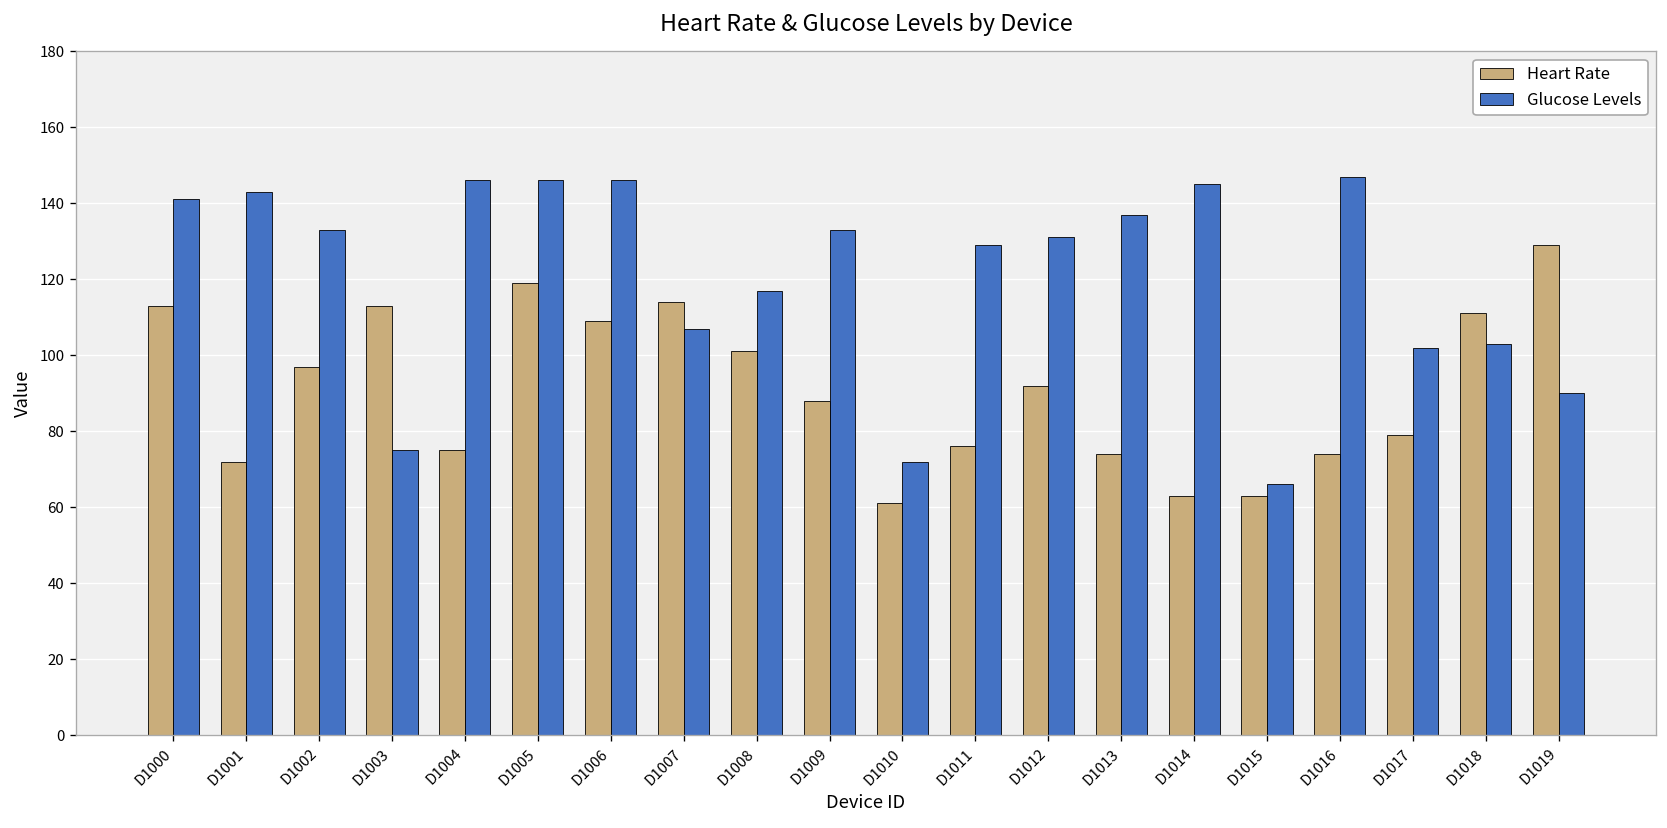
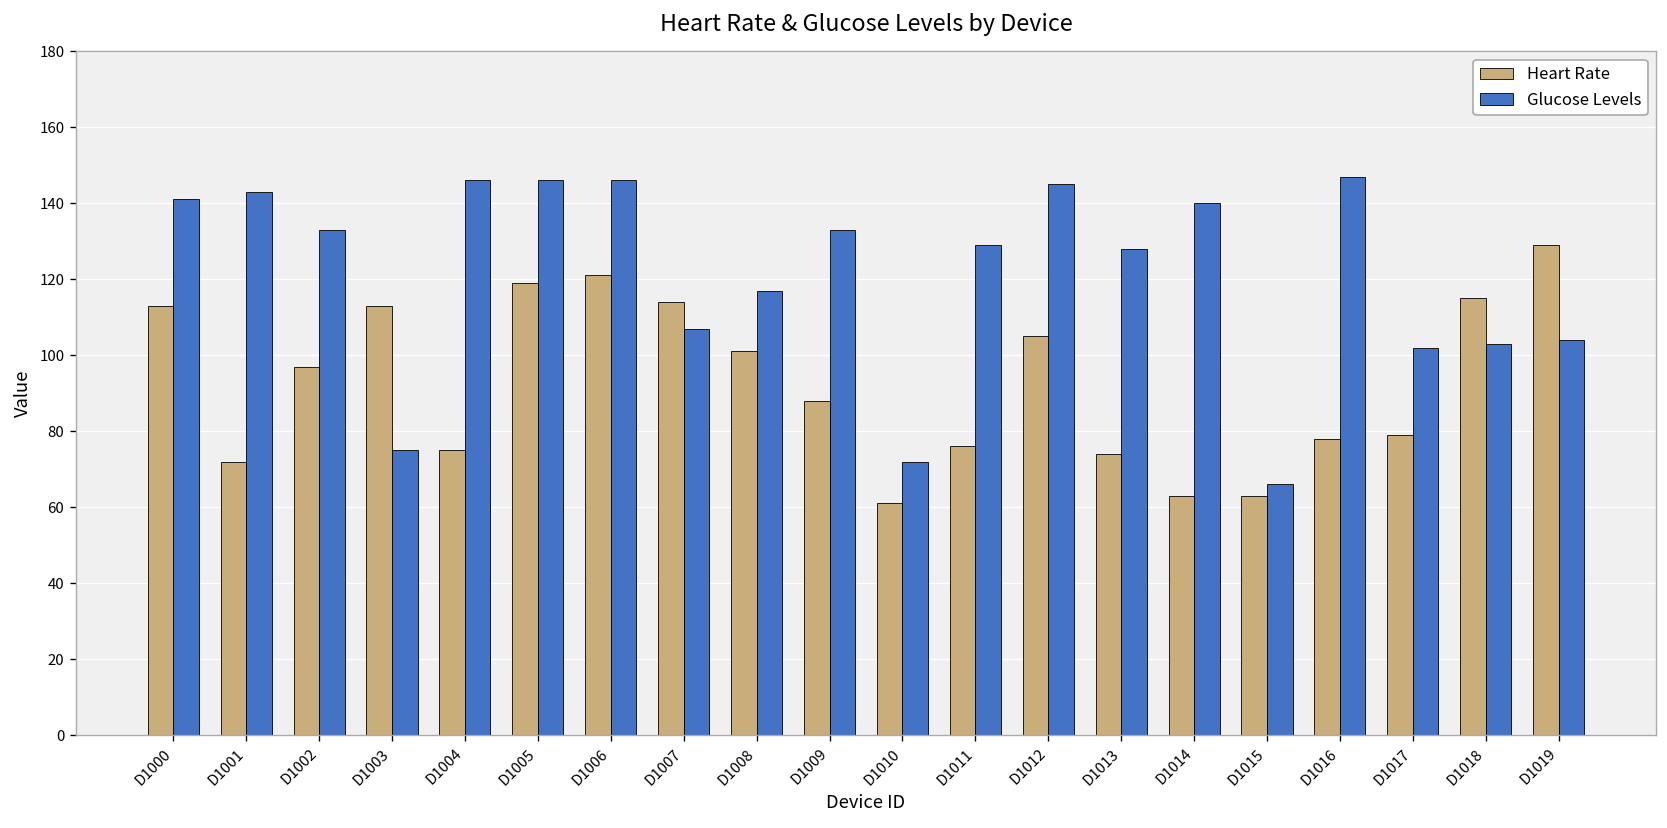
  {
    "Heart Rate": {
      "D1000": 113,
      "D1001": 72,
      "D1002": 97,
      "D1003": 113,
      "D1004": 75,
      "D1005": 119,
-     "D1006": 109,
+     "D1006": 121,
      "D1007": 114,
      "D1008": 101,
      "D1009": 88,
      "D1010": 61,
      "D1011": 76,
-     "D1012": 92,
+     "D1012": 105,
      "D1013": 74,
      "D1014": 63,
      "D1015": 63,
-     "D1016": 74,
+     "D1016": 78,
      "D1017": 79,
-     "D1018": 111,
+     "D1018": 115,
      "D1019": 129
    },
    "Glucose Levels": {
      "D1000": 141,
      "D1001": 143,
      "D1002": 133,
      "D1003": 75,
      "D1004": 146,
      "D1005": 146,
      "D1006": 146,
      "D1007": 107,
      "D1008": 117,
      "D1009": 133,
      "D1010": 72,
      "D1011": 129,
-     "D1012": 131,
-     "D1013": 137,
-     "D1014": 145,
+     "D1012": 145,
+     "D1013": 128,
+     "D1014": 140,
      "D1015": 66,
      "D1016": 147,
      "D1017": 102,
      "D1018": 103,
-     "D1019": 90
+     "D1019": 104
    }
  }
